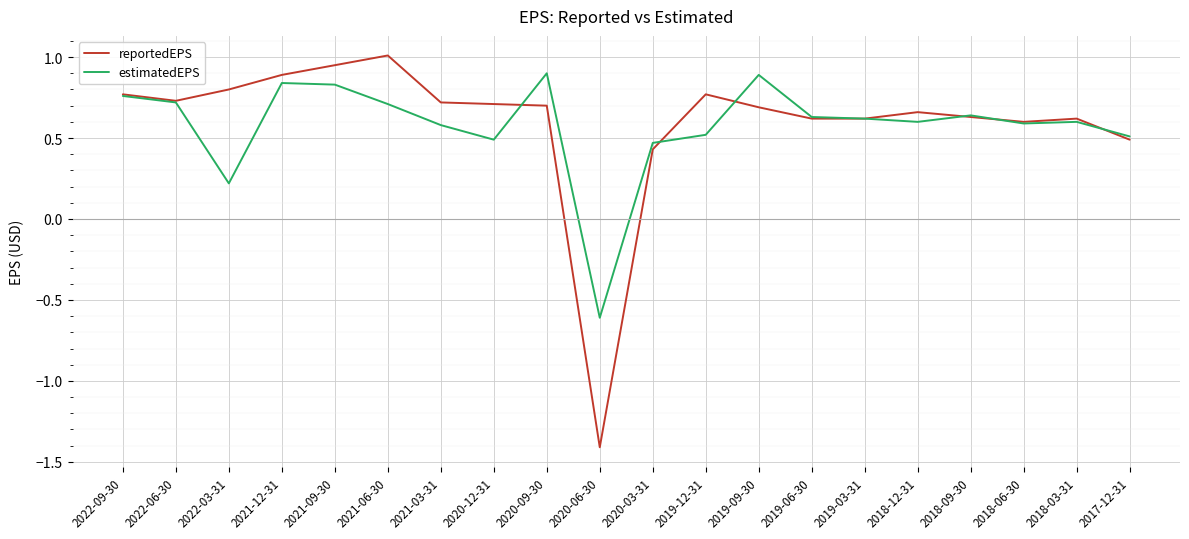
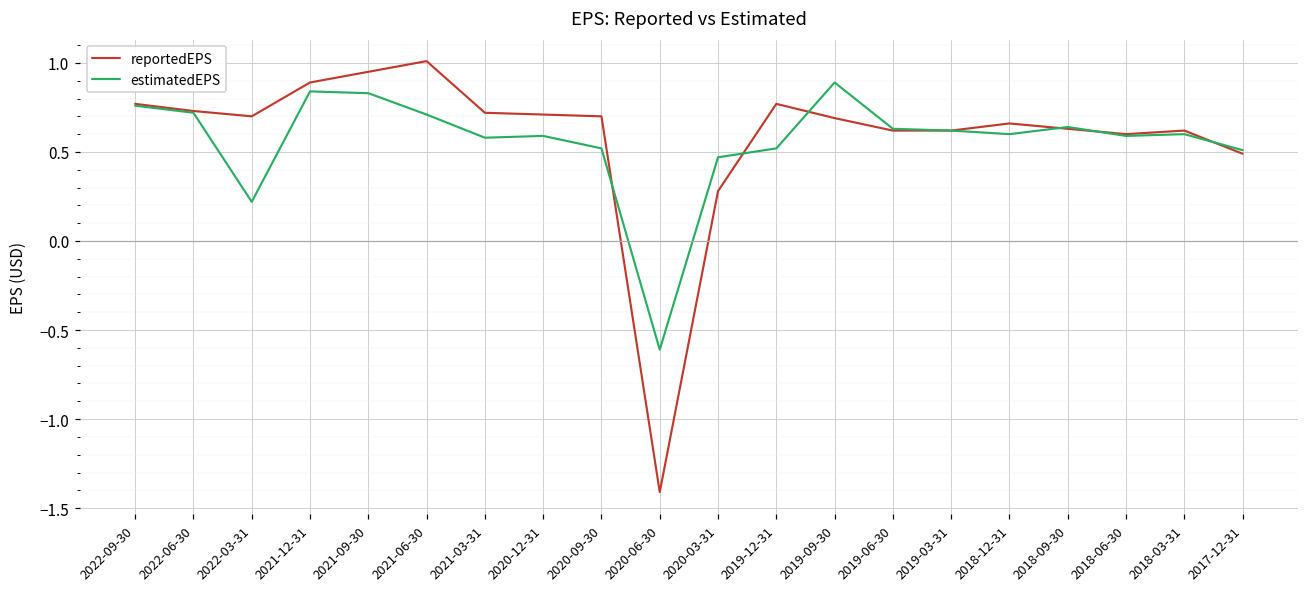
  {
    "reportedEPS": {
-     "2022-03-31": 0.8,
+     "2022-03-31": 0.7,
      "2021-12-31": 0.89,
      "2021-09-30": 0.95,
      "2021-06-30": 1.01,
      "2021-03-31": 0.72,
      "2020-12-31": 0.71,
      "2020-09-30": 0.70,
      "2020-06-30": -1.41,
-     "2020-03-31": 0.43,
+     "2020-03-31": 0.28,
      "2019-12-31": 0.77,
      "2019-09-30": 0.69,
      "2018-12-31": 0.66,
      "2018-03-31": 0.62,
      "2017-12-31": 0.49
    },
    "estimatedEPS": {
      "2022-03-31": 0.22,
      "2021-12-31": 0.84,
      "2021-09-30": 0.83,
      "2021-06-30": 0.71,
      "2021-03-31": 0.58,
-     "2020-12-31": 0.49,
-     "2020-09-30": 0.90,
+     "2020-12-31": 0.59,
+     "2020-09-30": 0.52,
      "2020-06-30": -0.61,
      "2020-03-31": 0.47,
      "2019-12-31": 0.52,
      "2019-09-30": 0.89,
      "2018-12-31": 0.60,
      "2018-03-31": 0.60,
      "2017-12-31": 0.51
    }
  }
